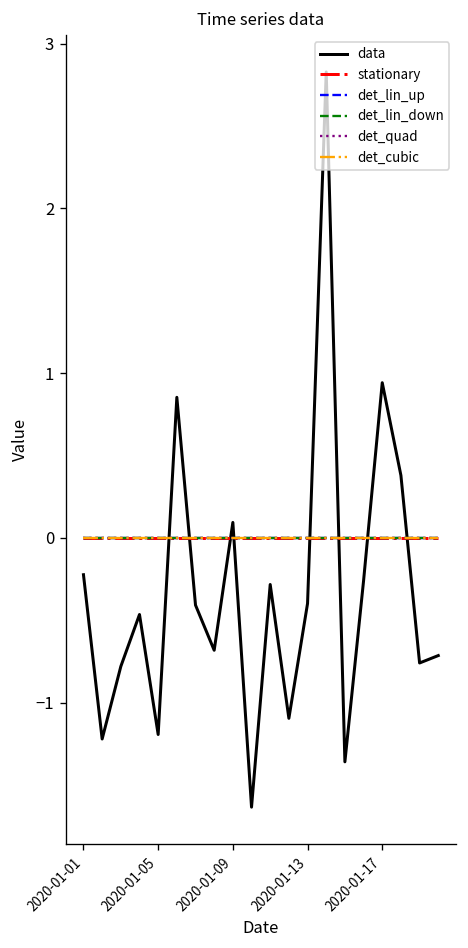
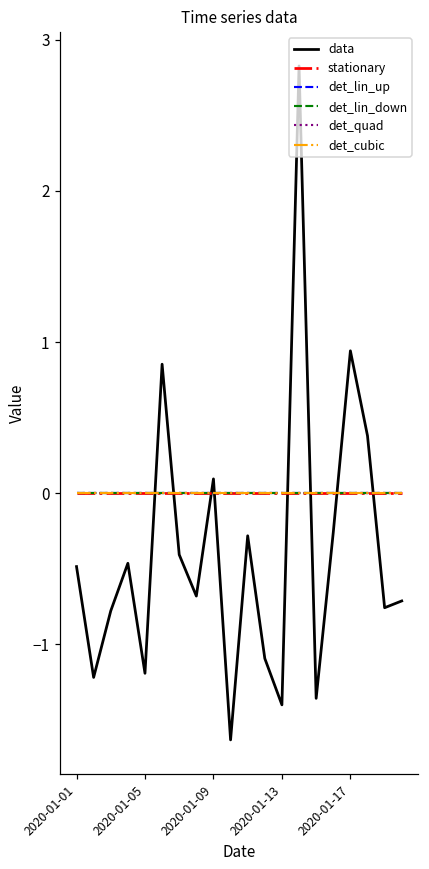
  {
    "data": {
-     "2020-01-01": -0.22,
+     "2020-01-01": -0.49,
      "2020-01-05": -1.19,
      "2020-01-09": 0.09,
-     "2020-01-13": -0.40,
+     "2020-01-13": -1.40,
      "2020-01-17": 0.94
    },
    "det_cubic": {
      "2020-01-01": 0.00,
      "2020-01-05": 0.00,
      "2020-01-09": 0.00,
      "2020-01-13": 0.00,
      "2020-01-17": 0.00
    }
  }
